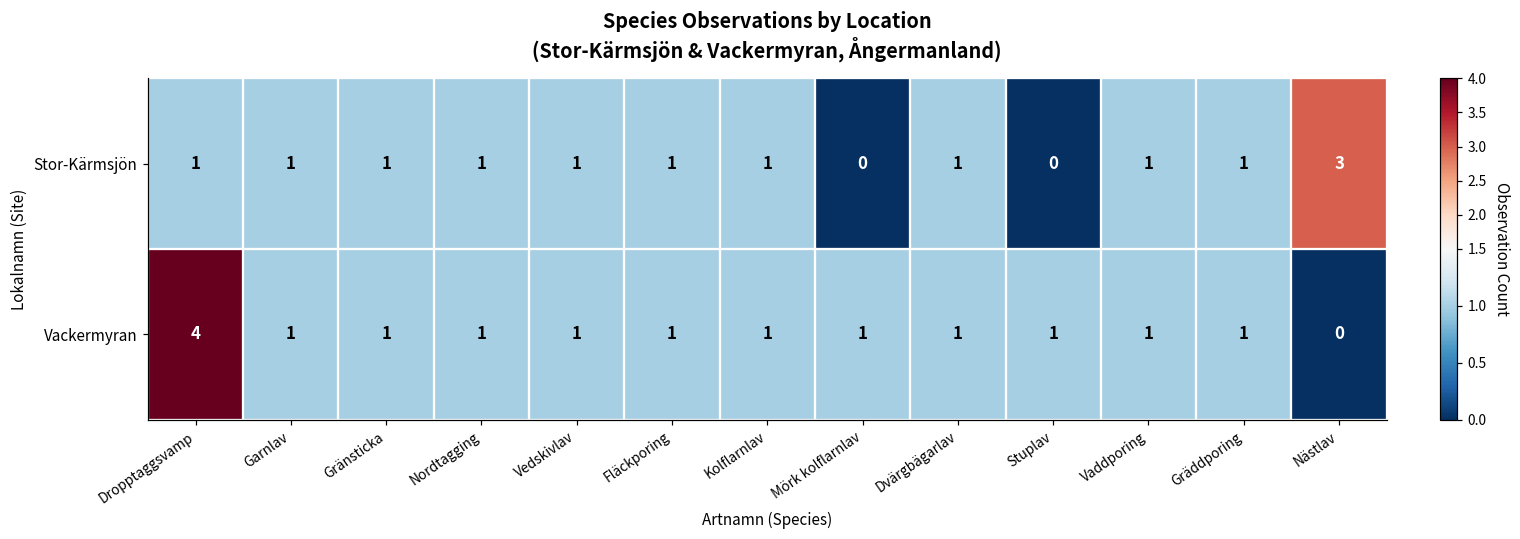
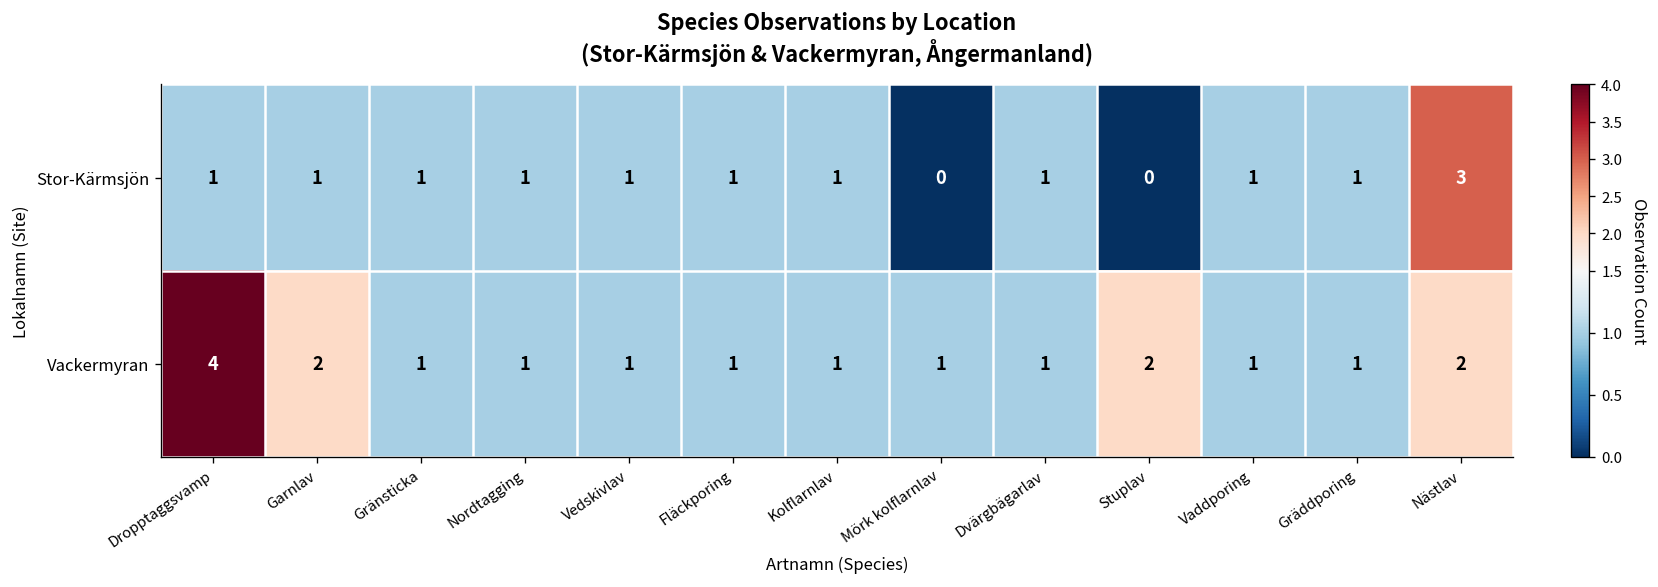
  {
    "Stor-Kärmsjön": {
      "Dropptaggsvamp": 1,
      "Garnlav": 1,
      "Gränsticka": 1,
      "Nordtagging": 1,
      "Vedskivlav": 1,
      "Fläckporing": 1,
      "Kolflarnlav": 1,
      "Mörk kolflarnlav": 0,
      "Dvärgbägarlav": 1,
      "Stuplav": 0,
      "Vaddporing": 1,
      "Gräddporing": 1,
      "Nästlav": 3
    },
    "Vackermyran": {
      "Dropptaggsvamp": 4,
-     "Garnlav": 1,
+     "Garnlav": 2,
      "Gränsticka": 1,
      "Nordtagging": 1,
      "Vedskivlav": 1,
      "Fläckporing": 1,
      "Kolflarnlav": 1,
      "Mörk kolflarnlav": 1,
      "Dvärgbägarlav": 1,
-     "Stuplav": 1,
+     "Stuplav": 2,
      "Vaddporing": 1,
      "Gräddporing": 1,
-     "Nästlav": 0
+     "Nästlav": 2
    }
  }
